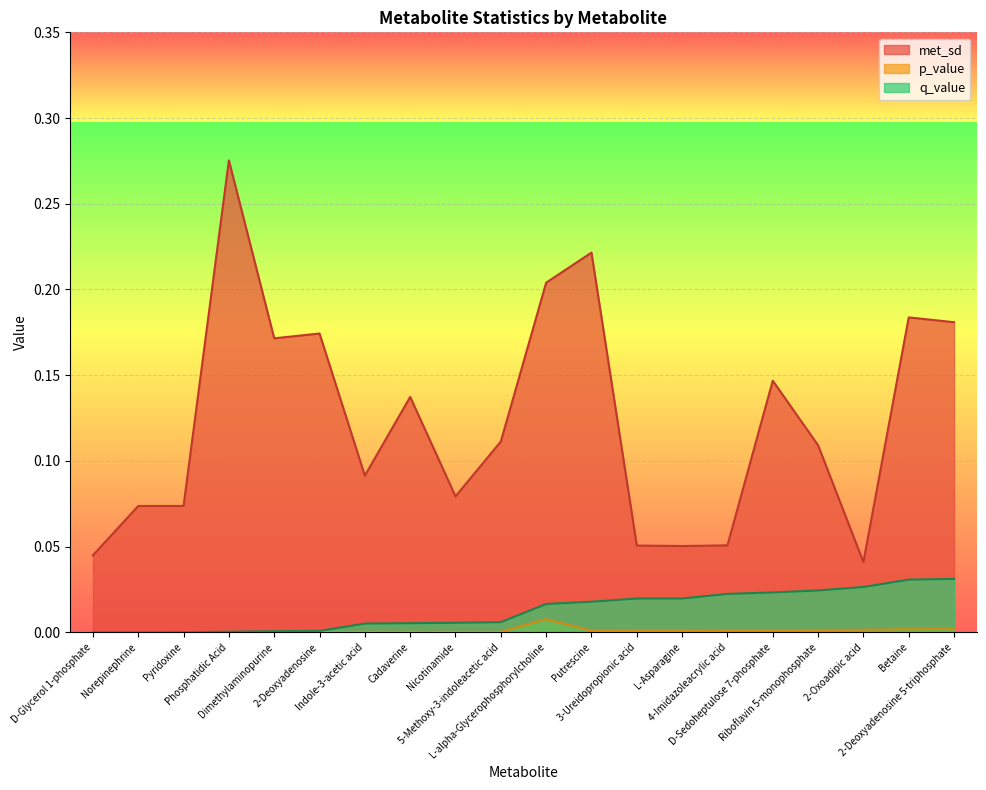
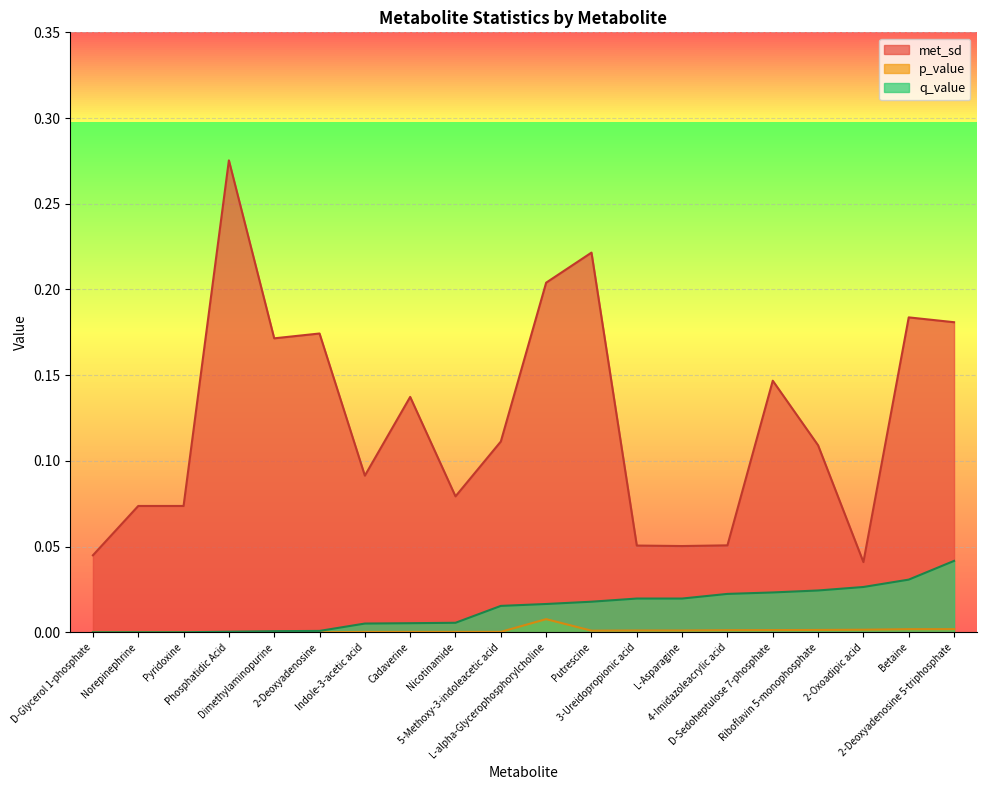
  {
    "met_sd": {
      "D-Glycerol 1-phosphate": 0.045,
      "Norepinephrine": 0.074,
      "Pyridoxine": 0.074,
      "Phosphatidic Acid": 0.275,
      "Dimethylaminopurine": 0.171,
      "2-Deoxyadenosine": 0.174,
      "Indole-3-acetic acid": 0.091,
      "Cadaverine": 0.137,
      "Nicotinamide": 0.079,
      "5-Methoxy-3-indoleacetic acid": 0.111,
      "L-alpha-Glycerophosphorylcholine": 0.204,
      "Putrescine": 0.221,
      "3-Ureidopropionic acid": 0.051,
      "L-Asparagine": 0.050,
      "4-Imidazoleacrylic acid": 0.051,
      "D-Sedoheptulose 7-phosphate": 0.147,
      "Riboflavin 5-monophosphate": 0.109,
      "2-Oxoadipic acid": 0.041,
      "Betaine": 0.184,
      "2-Deoxyadenosine 5-triphosphate": 0.181
    },
    "p_value": {
      "Indole-3-acetic acid": 0.000,
      "Cadaverine": 0.000,
      "Nicotinamide": 0.000,
      "5-Methoxy-3-indoleacetic acid": 0.000,
      "L-alpha-Glycerophosphorylcholine": 0.008,
      "Putrescine": 0.001,
      "3-Ureidopropionic acid": 0.001,
      "L-Asparagine": 0.001,
      "4-Imidazoleacrylic acid": 0.001,
      "D-Sedoheptulose 7-phosphate": 0.001,
      "Riboflavin 5-monophosphate": 0.001,
      "2-Oxoadipic acid": 0.001,
      "Betaine": 0.002,
      "2-Deoxyadenosine 5-triphosphate": 0.002
    },
    "q_value": {
      "Indole-3-acetic acid": 0.005,
      "Cadaverine": 0.005,
      "Nicotinamide": 0.006,
-     "5-Methoxy-3-indoleacetic acid": 0.006,
+     "5-Methoxy-3-indoleacetic acid": 0.015,
      "L-alpha-Glycerophosphorylcholine": 0.017,
      "Putrescine": 0.018,
      "3-Ureidopropionic acid": 0.020,
      "L-Asparagine": 0.020,
      "4-Imidazoleacrylic acid": 0.022,
      "D-Sedoheptulose 7-phosphate": 0.023,
      "Riboflavin 5-monophosphate": 0.024,
      "2-Oxoadipic acid": 0.026,
      "Betaine": 0.031,
-     "2-Deoxyadenosine 5-triphosphate": 0.031
+     "2-Deoxyadenosine 5-triphosphate": 0.042
    }
  }
